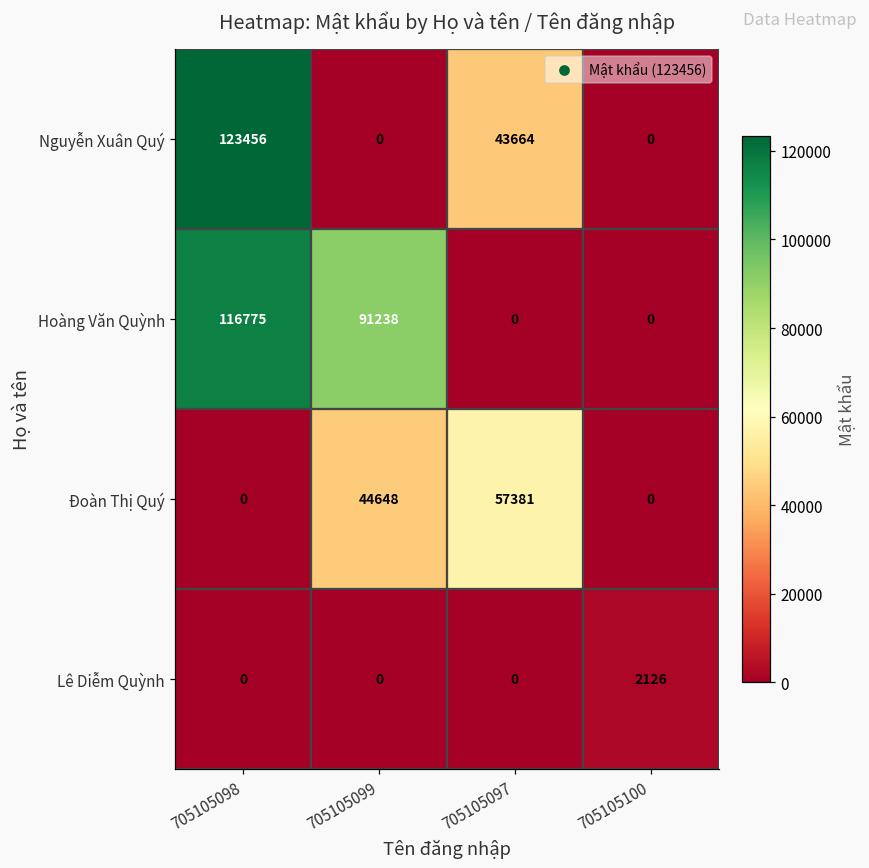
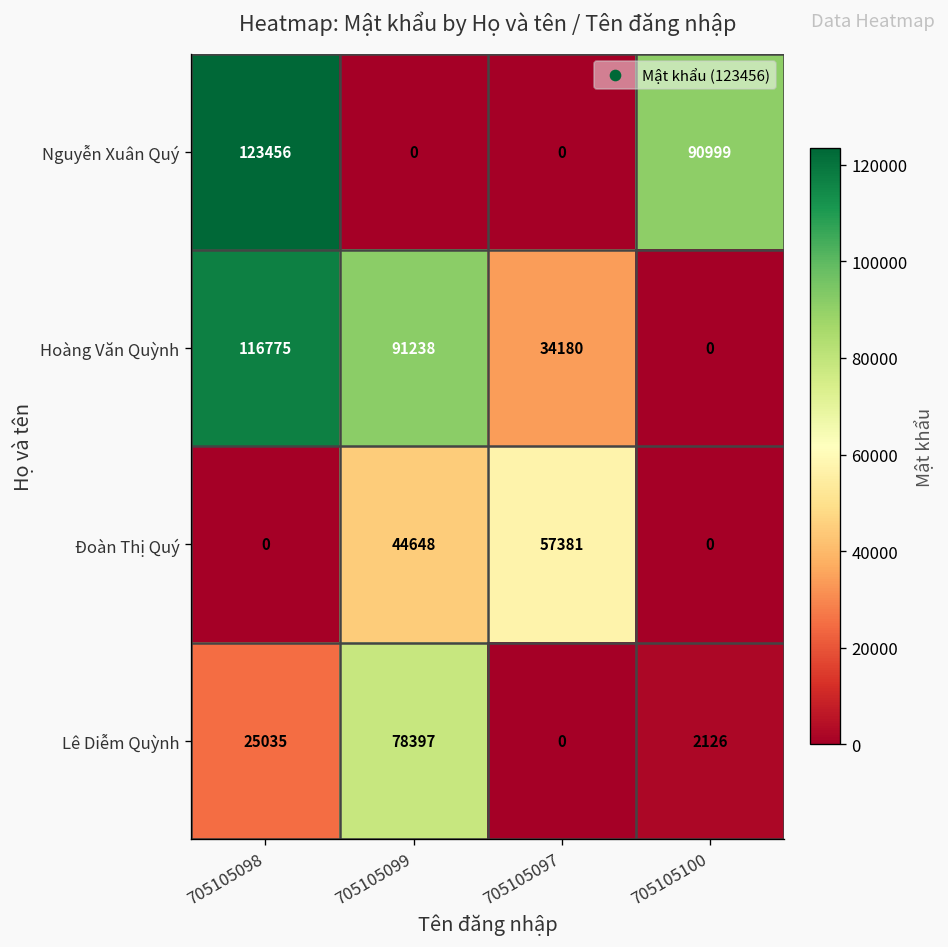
  {
    "Nguyễn Xuân Quý": {
      "705105098": 123456,
      "705105099": 0,
-     "705105097": 43664,
-     "705105100": 0
+     "705105097": 0,
+     "705105100": 90999
    },
    "Hoàng Văn Quỳnh": {
      "705105098": 116775,
      "705105099": 91238,
-     "705105097": 0,
+     "705105097": 34180,
      "705105100": 0
    },
    "Đoàn Thị Quý": {
      "705105098": 0,
      "705105099": 44648,
      "705105097": 57381,
      "705105100": 0
    },
    "Lê Diễm Quỳnh": {
-     "705105098": 0,
-     "705105099": 0,
+     "705105098": 25035,
+     "705105099": 78397,
      "705105097": 0,
      "705105100": 2126
    }
  }
